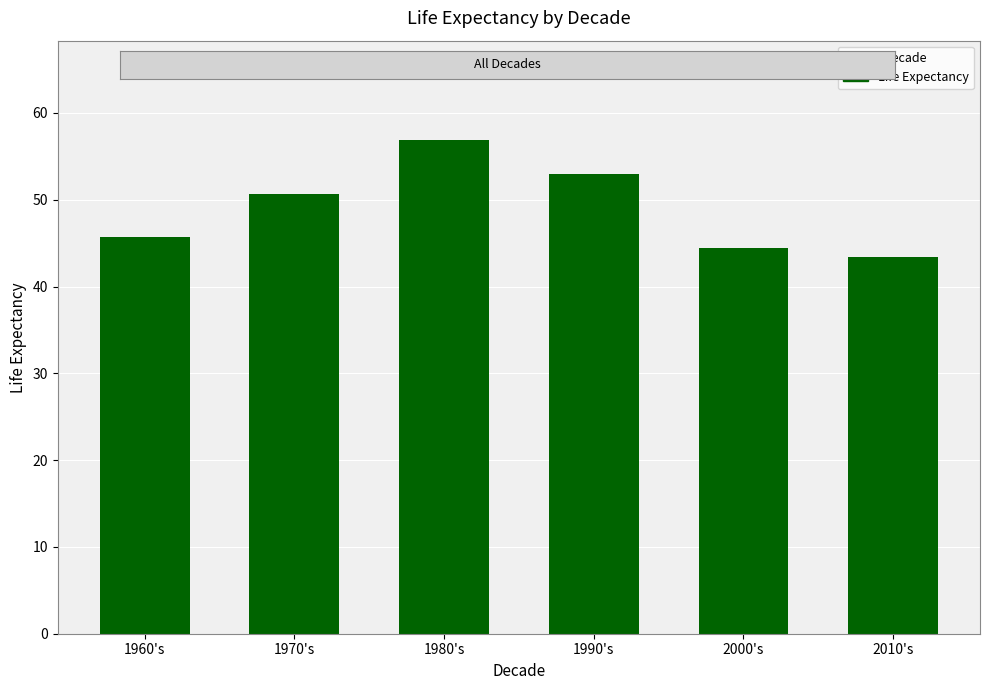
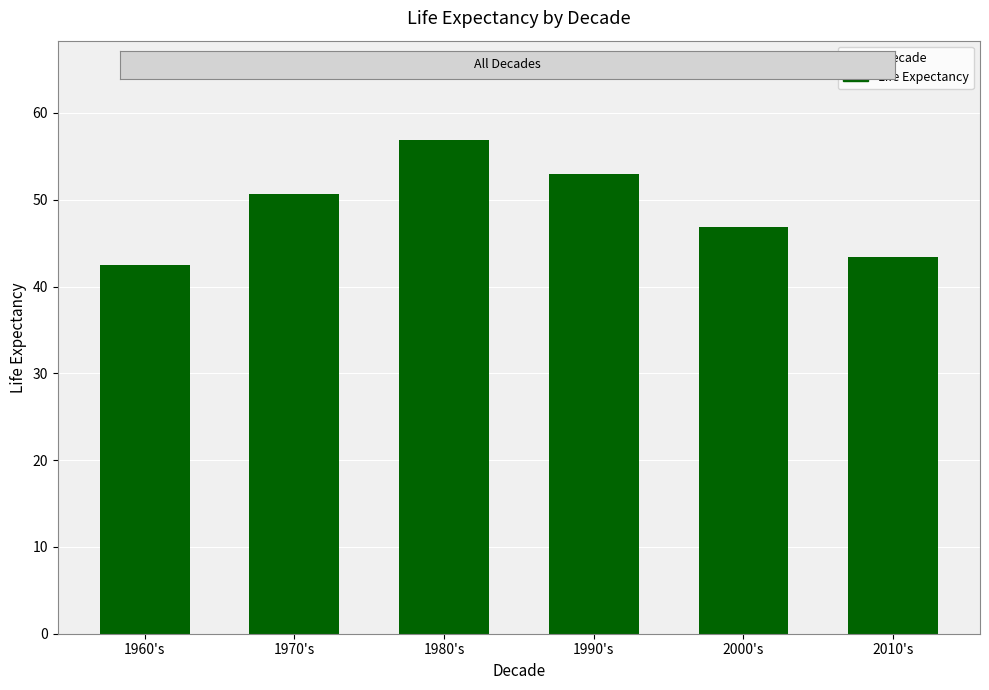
  {
-   "1960's": 46,
+   "1960's": 43,
    "1970's": 51,
    "1980's": 57,
    "1990's": 53,
-   "2000's": 44,
+   "2000's": 47,
    "2010's": 43
  }
